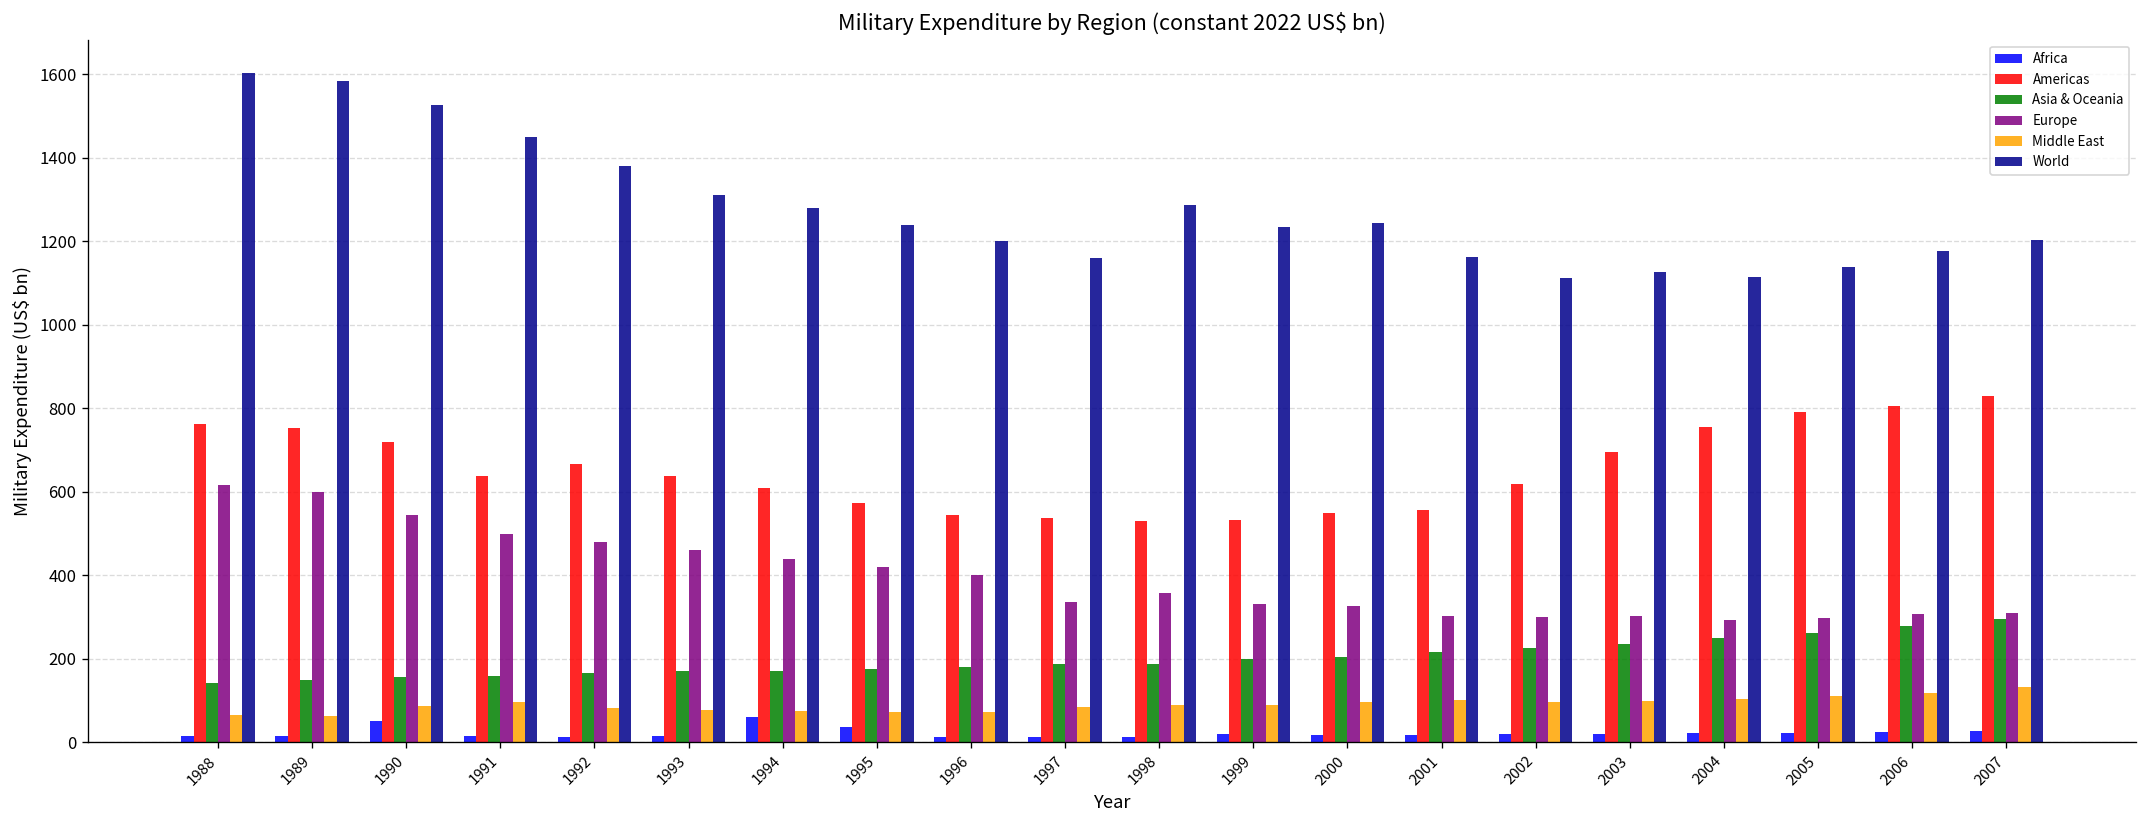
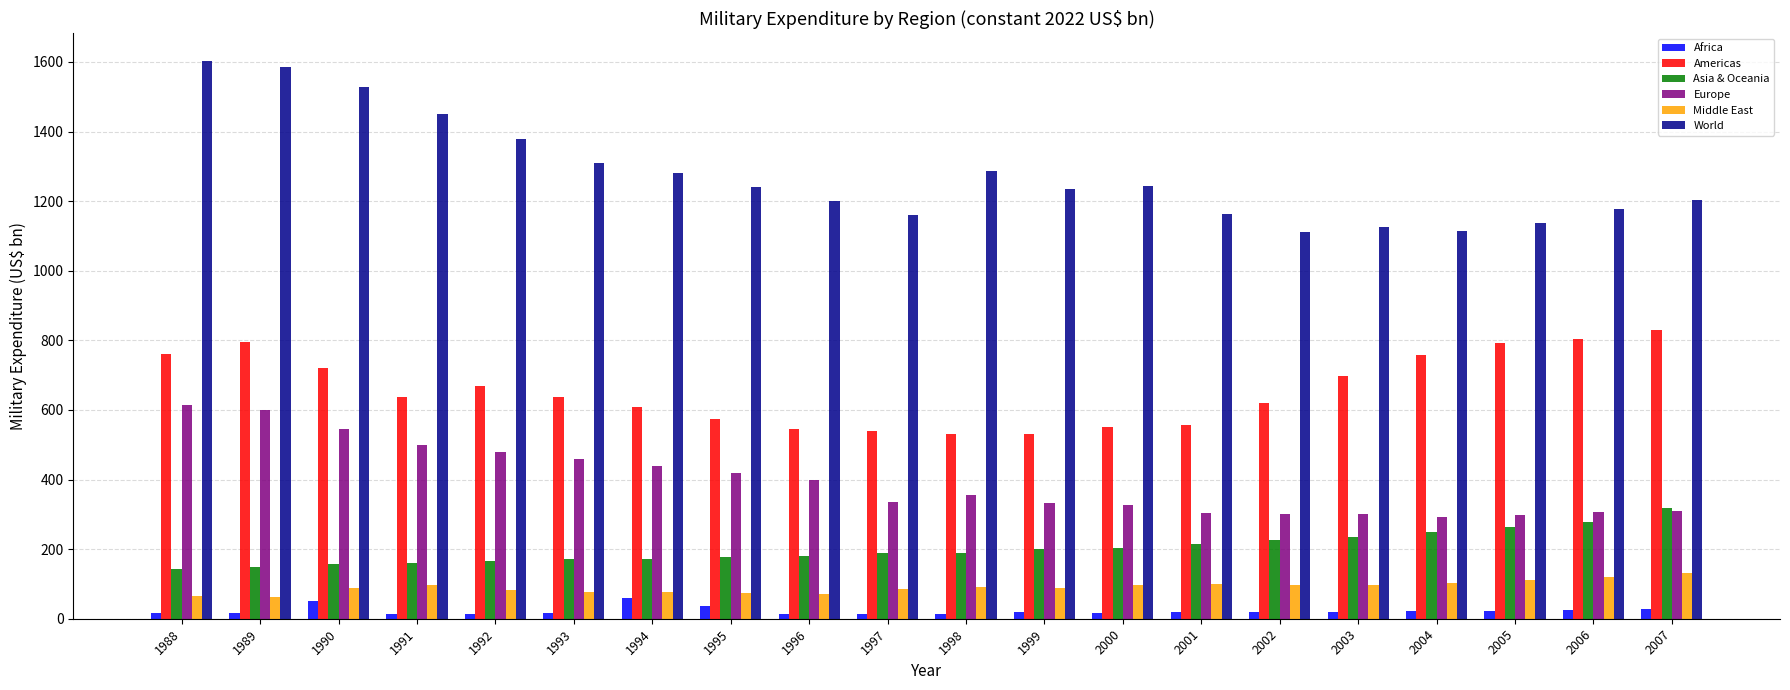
  {
    "Africa": {
      "1988": 20,
      "1989": 20,
      "1990": 50,
      "1991": 10,
      "1992": 10,
      "1993": 20,
      "1994": 60,
      "1995": 40,
      "1996": 10,
      "1997": 10,
      "1998": 10,
      "1999": 20,
      "2000": 20,
      "2001": 20,
      "2002": 20,
      "2003": 20,
      "2004": 20,
      "2005": 20,
      "2006": 30,
      "2007": 30
    },
    "Americas": {
      "1988": 760,
-     "1989": 750,
+     "1989": 800,
      "1990": 720,
      "1991": 640,
      "1992": 670,
      "1993": 640,
      "1994": 610,
      "1995": 570,
      "1996": 540,
      "1997": 540,
      "1998": 530,
      "1999": 530,
      "2000": 550,
      "2001": 560,
      "2002": 620,
      "2003": 700,
      "2004": 760,
      "2005": 790,
      "2006": 800,
      "2007": 830
    },
    "Asia & Oceania": {
      "1988": 140,
      "1989": 150,
      "1990": 160,
      "1991": 160,
      "1992": 170,
      "1993": 170,
      "1994": 170,
      "1995": 180,
      "1996": 180,
      "1997": 190,
      "1998": 190,
      "1999": 200,
      "2000": 200,
      "2001": 220,
      "2002": 230,
      "2003": 240,
      "2004": 250,
      "2005": 260,
      "2006": 280,
-     "2007": 300
+     "2007": 320
    },
    "Europe": {
      "1988": 620,
      "1989": 600,
      "1990": 550,
      "1991": 500,
      "1992": 480,
      "1993": 460,
      "1994": 440,
      "1995": 420,
      "1996": 400,
      "1997": 340,
      "1998": 360,
      "1999": 330,
      "2000": 330,
      "2001": 300,
      "2002": 300,
      "2003": 300,
      "2004": 290,
      "2005": 300,
      "2006": 310,
      "2007": 310
    },
    "Middle East": {
      "1988": 70,
      "1989": 60,
      "1990": 90,
      "1991": 100,
      "1992": 80,
      "1993": 80,
      "1994": 80,
      "1995": 70,
      "1996": 70,
      "1997": 80,
      "1998": 90,
      "1999": 90,
      "2000": 100,
      "2001": 100,
      "2002": 100,
      "2003": 100,
      "2004": 100,
      "2005": 110,
      "2006": 120,
      "2007": 130
    },
    "World": {
      "1988": 1600,
      "1989": 1580,
      "1990": 1530,
      "1991": 1450,
      "1992": 1380,
      "1993": 1310,
      "1994": 1280,
      "1995": 1240,
      "1996": 1200,
      "1997": 1160,
      "1998": 1290,
      "1999": 1230,
      "2000": 1240,
      "2001": 1160,
      "2002": 1110,
      "2003": 1130,
      "2004": 1110,
      "2005": 1140,
      "2006": 1180,
      "2007": 1200
    }
  }
